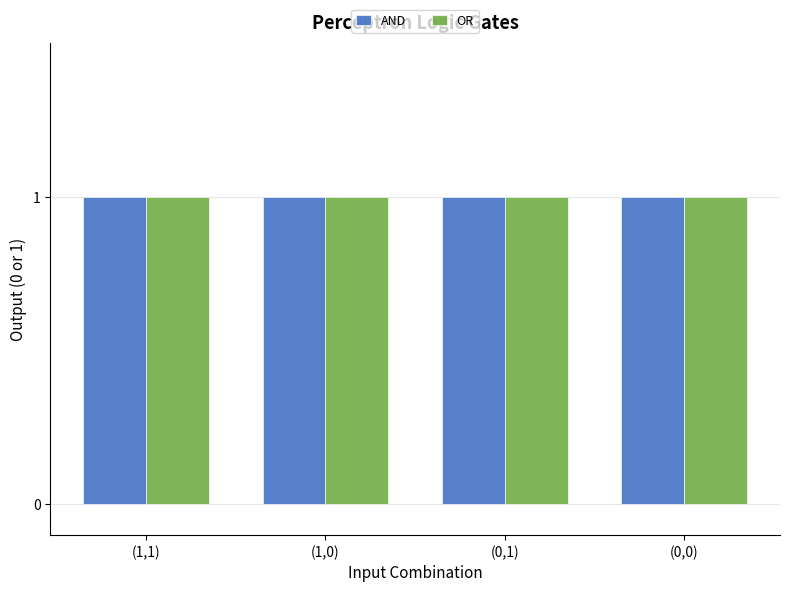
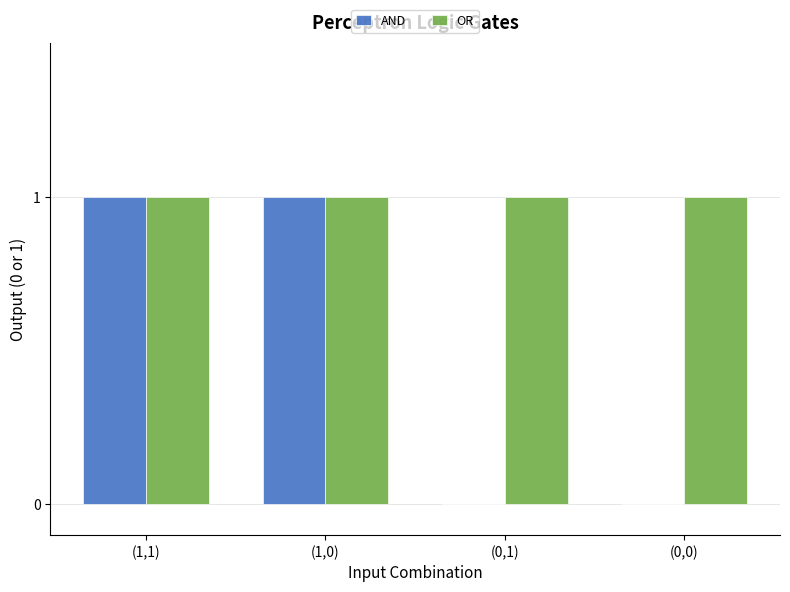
  {
    "AND": {
      "(1,1)": 1,
      "(1,0)": 1,
-     "(0,1)": 1,
-     "(0,0)": 1
+     "(0,1)": 0,
+     "(0,0)": 0
    },
    "OR": {
      "(1,1)": 1,
      "(1,0)": 1,
      "(0,1)": 1,
      "(0,0)": 1
    }
  }
